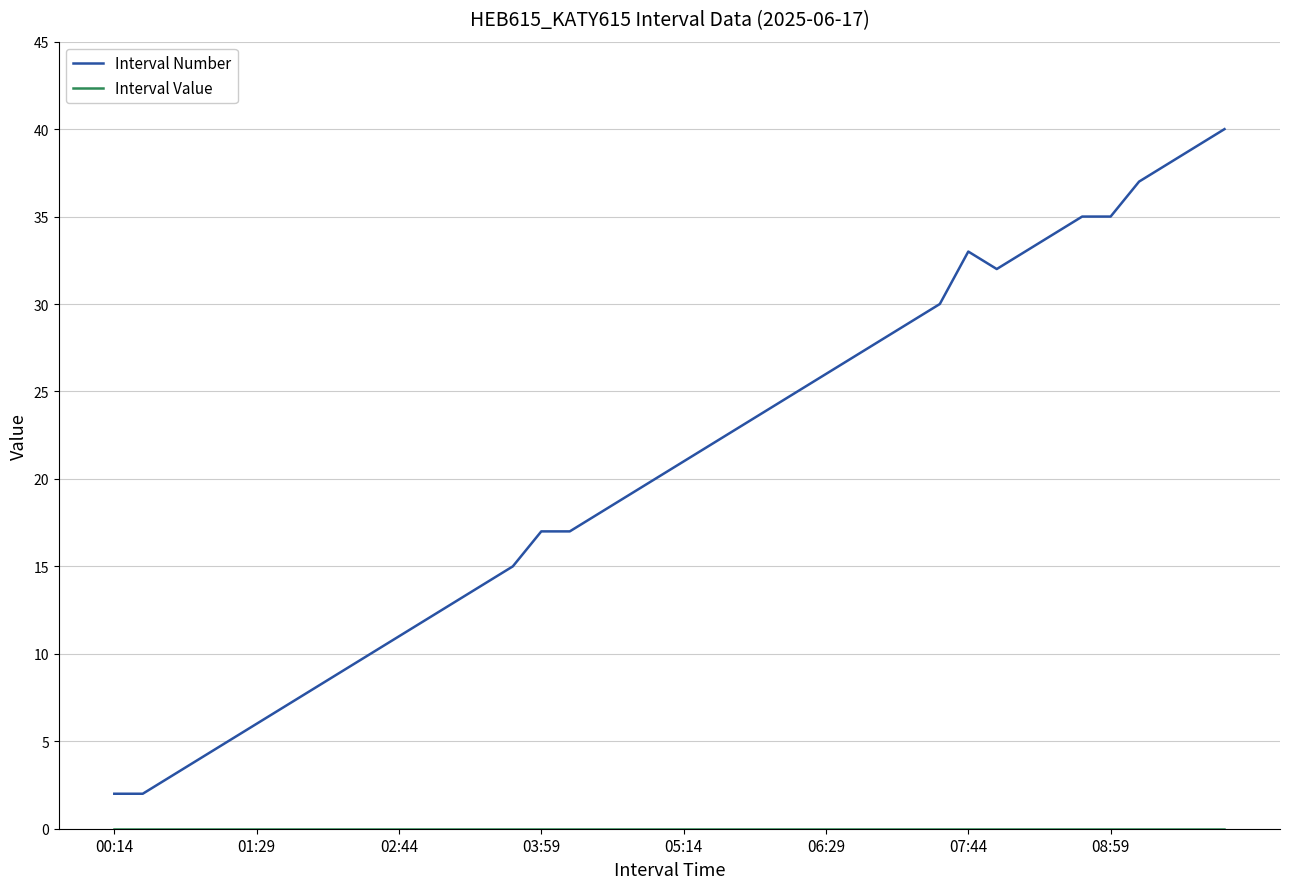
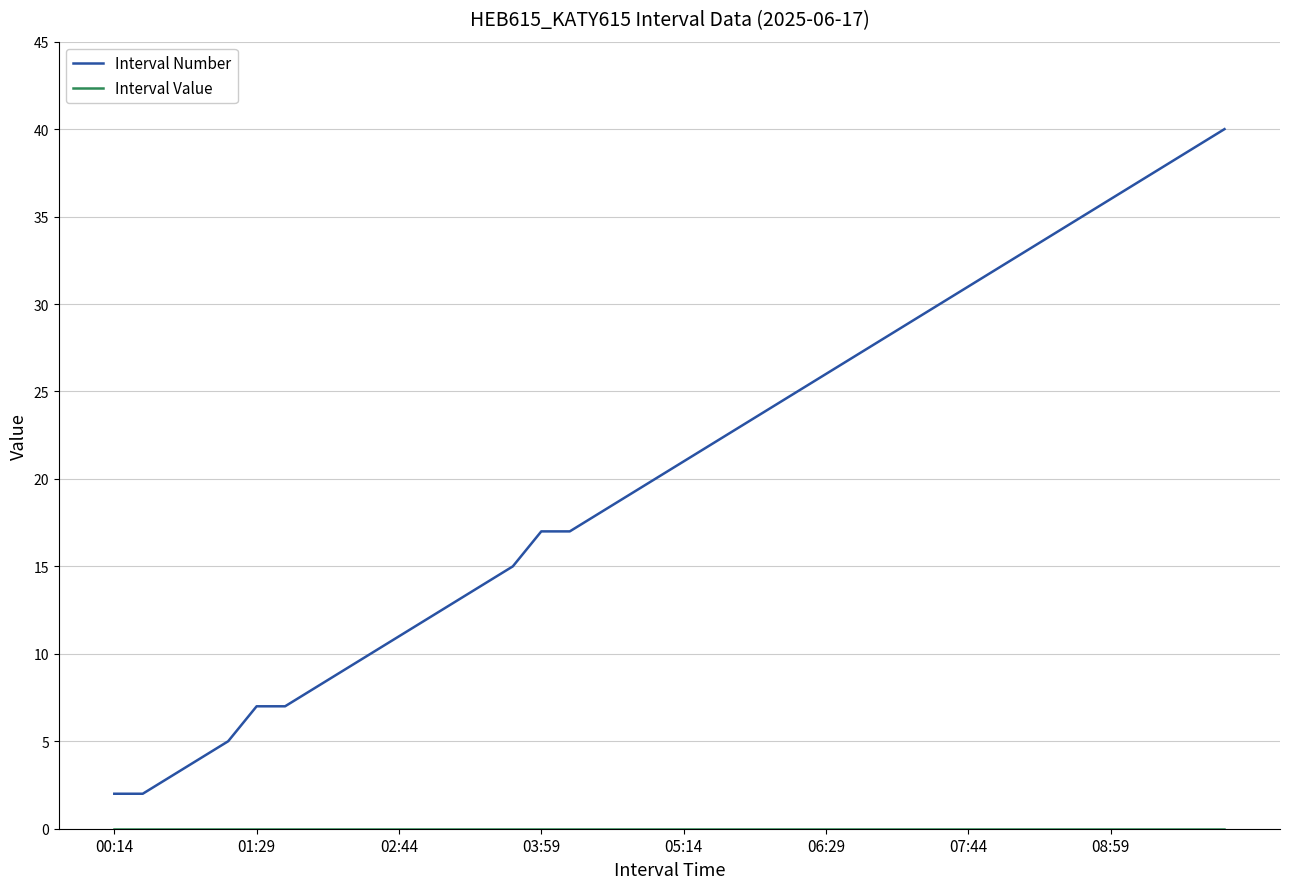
  {
    "Interval Number": {
      "00:14": 2,
-     "01:29": 6,
+     "01:29": 7,
      "02:44": 11,
      "03:59": 17,
      "05:14": 21,
      "06:29": 26,
-     "07:44": 33,
-     "08:59": 35
+     "07:44": 31,
+     "08:59": 36
    },
    "Interval Value": {
      "00:14": 0,
      "01:29": 0,
      "02:44": 0,
      "03:59": 0,
      "05:14": 0,
      "06:29": 0,
      "07:44": 0,
      "08:59": 0
    }
  }
